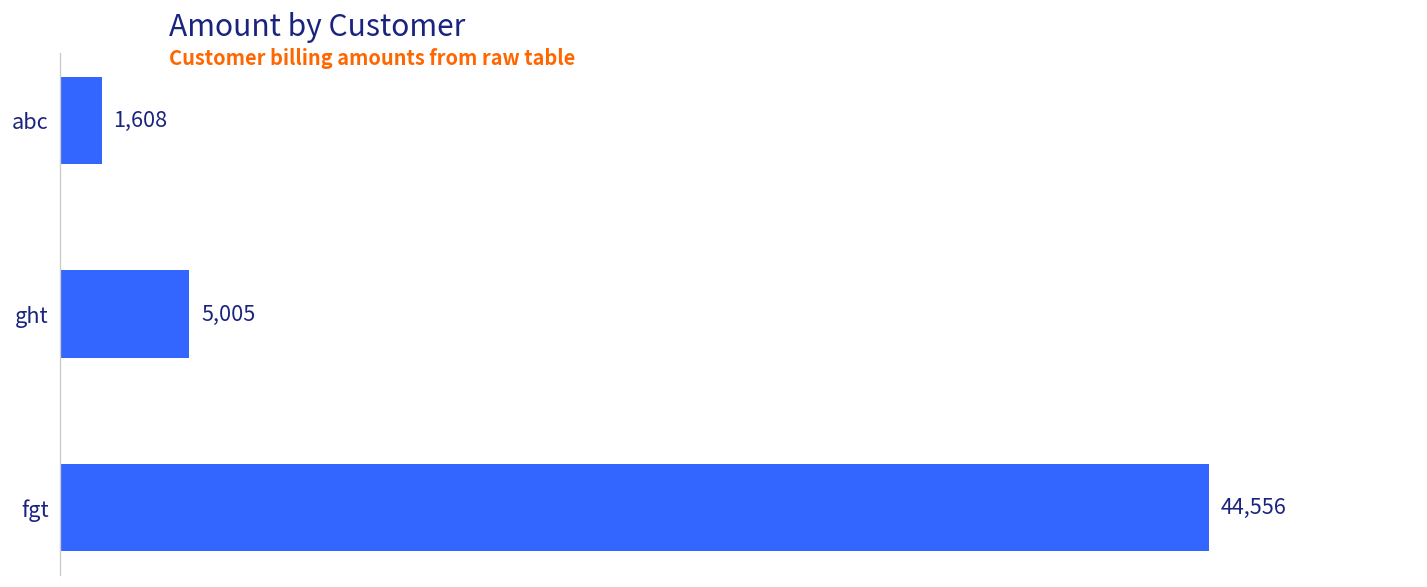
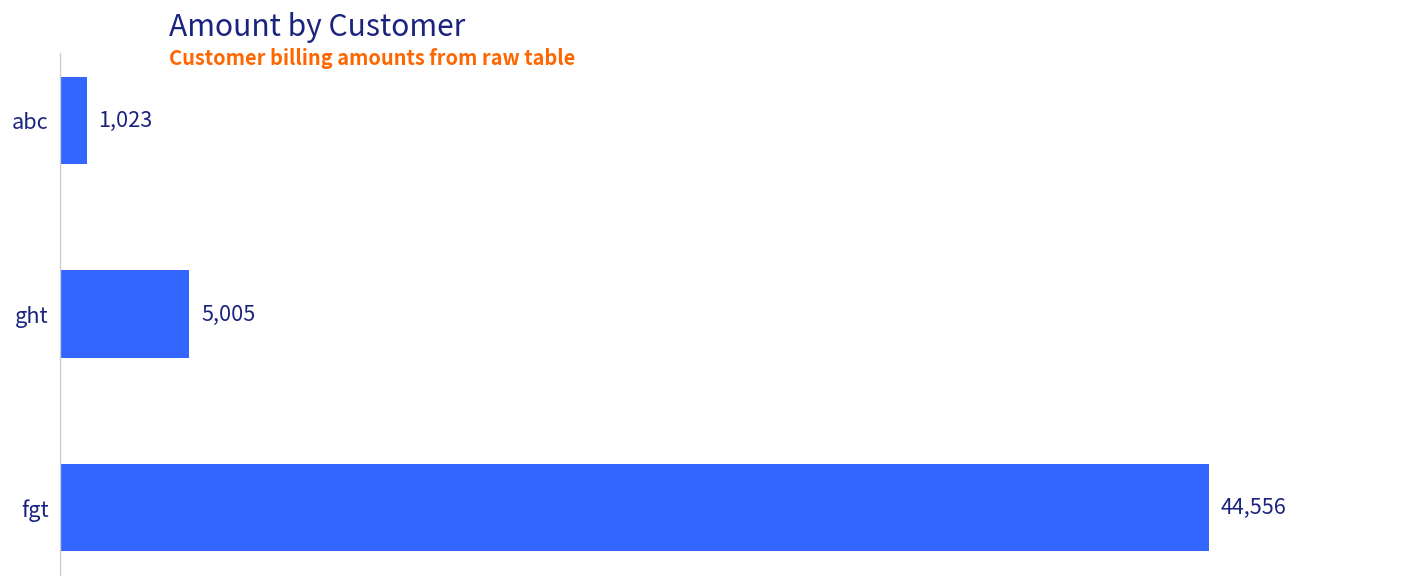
  {
-   "abc": "1,608",
+   "abc": "1,023",
    "ght": "5,005",
    "fgt": "44,556"
  }
